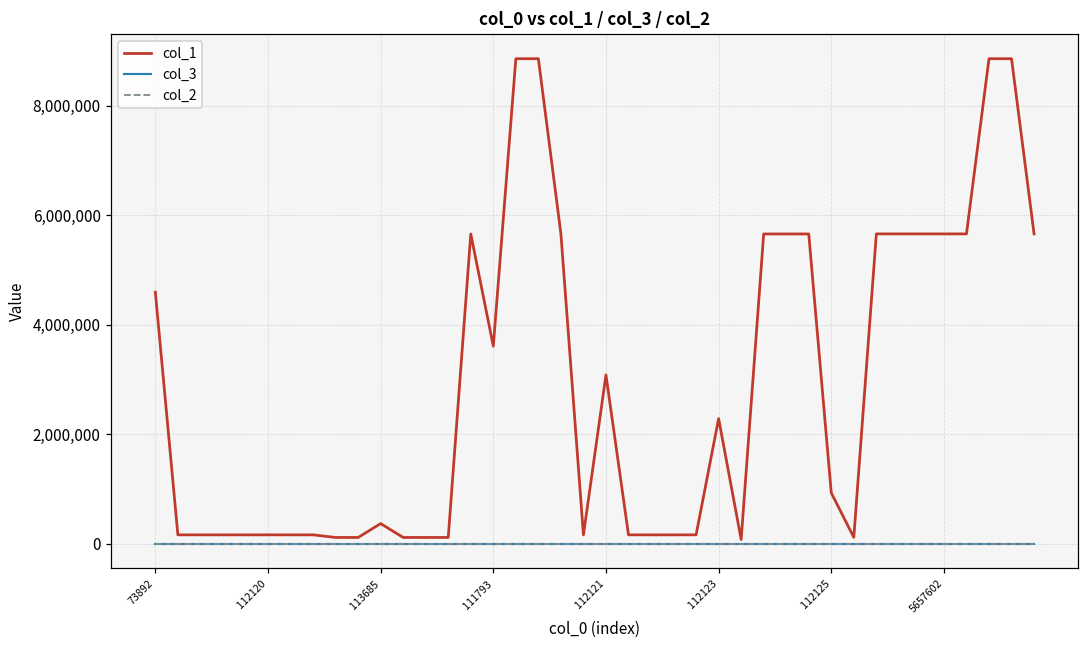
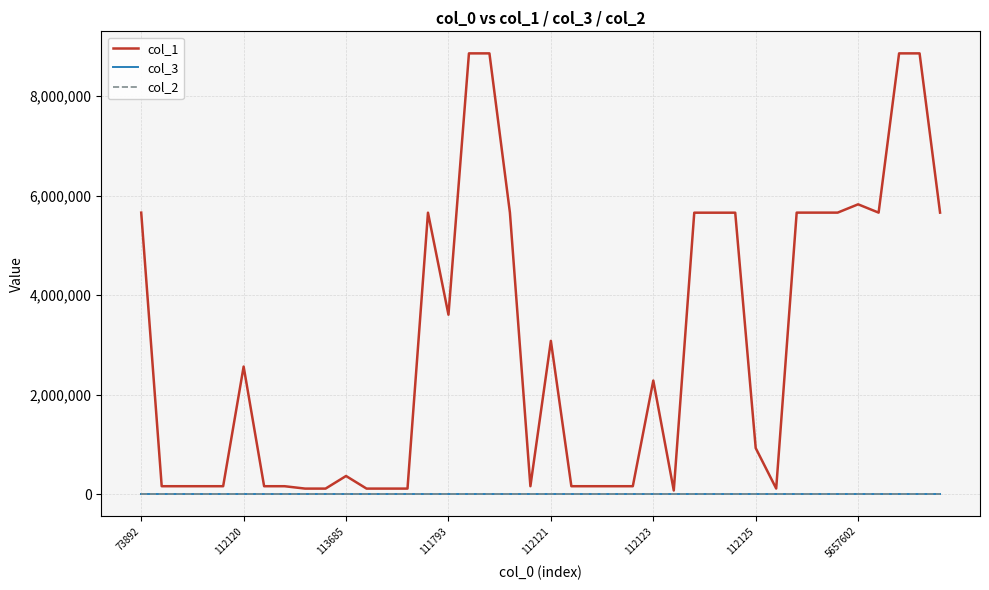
  {
    "col_1": {
-     "73892": "4,600,000",
-     "112120": "200,000",
+     "73892": "5,700,000",
+     "112120": "2,600,000",
      "113685": "400,000",
      "111793": "3,600,000",
      "112121": "3,100,000",
      "112123": "2,300,000",
      "112125": "900,000",
-     "5657602": "5,700,000"
+     "5657602": "5,800,000"
    },
    "col_2": {
      "73892": "0",
      "112120": "0",
      "113685": "0",
      "111793": "0",
      "112121": "0",
      "112123": "0",
      "112125": "0",
      "5657602": "0"
    }
  }
